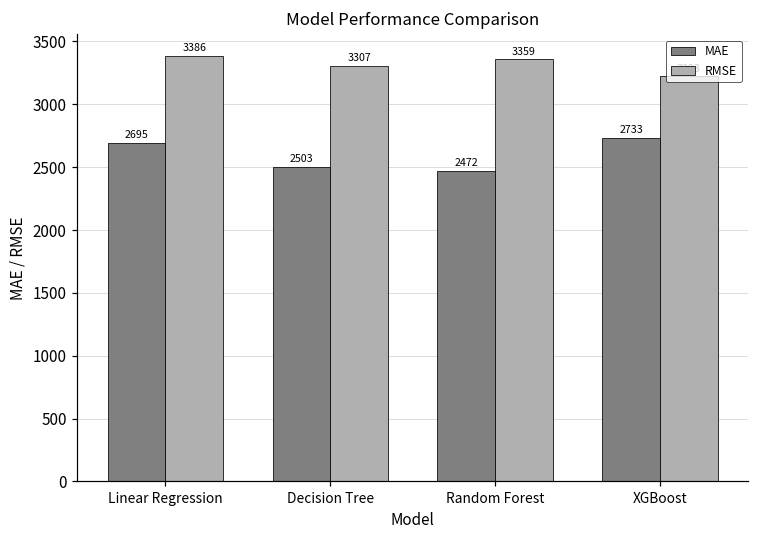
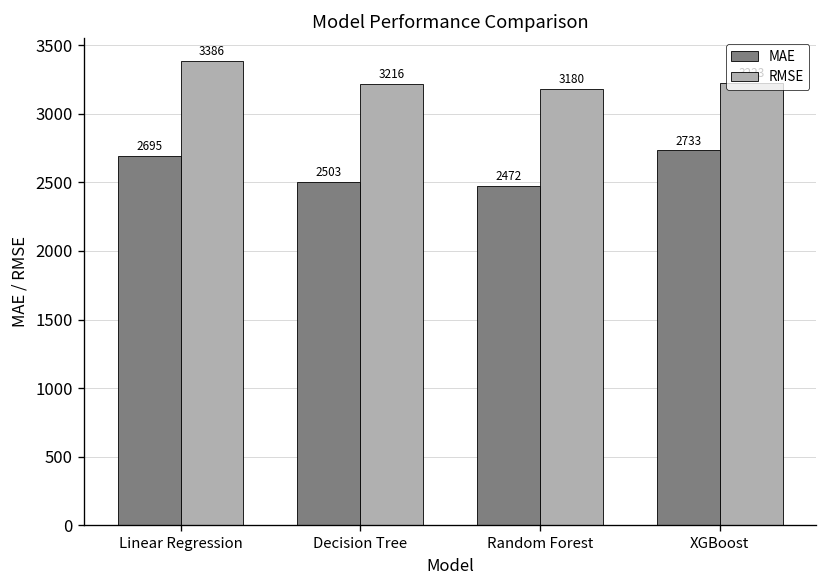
  {
    "MAE": {
      "Linear Regression": 2695,
      "Decision Tree": 2503,
      "Random Forest": 2472,
      "XGBoost": 2733
    },
    "RMSE": {
      "Linear Regression": 3386,
-     "Decision Tree": 3307,
-     "Random Forest": 3359
+     "Decision Tree": 3216,
+     "Random Forest": 3180
    }
  }
